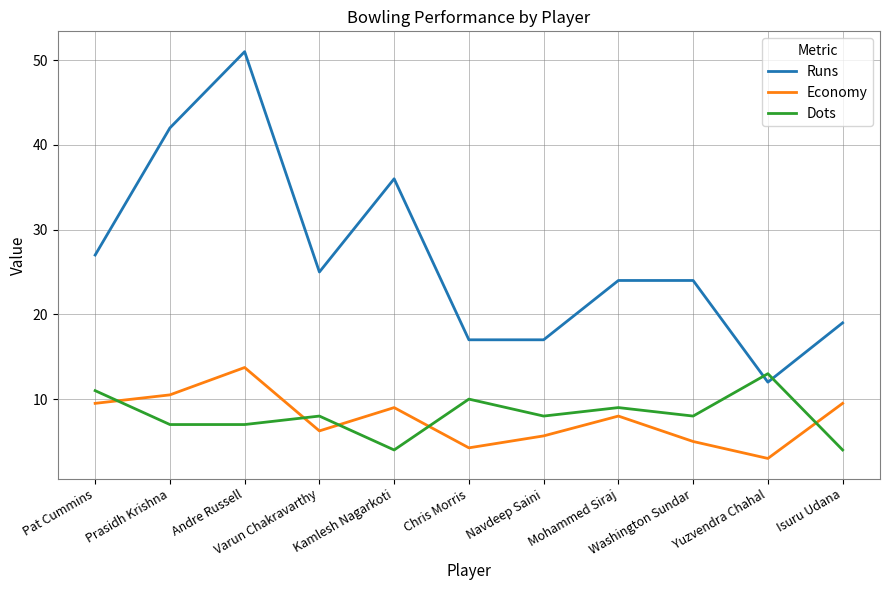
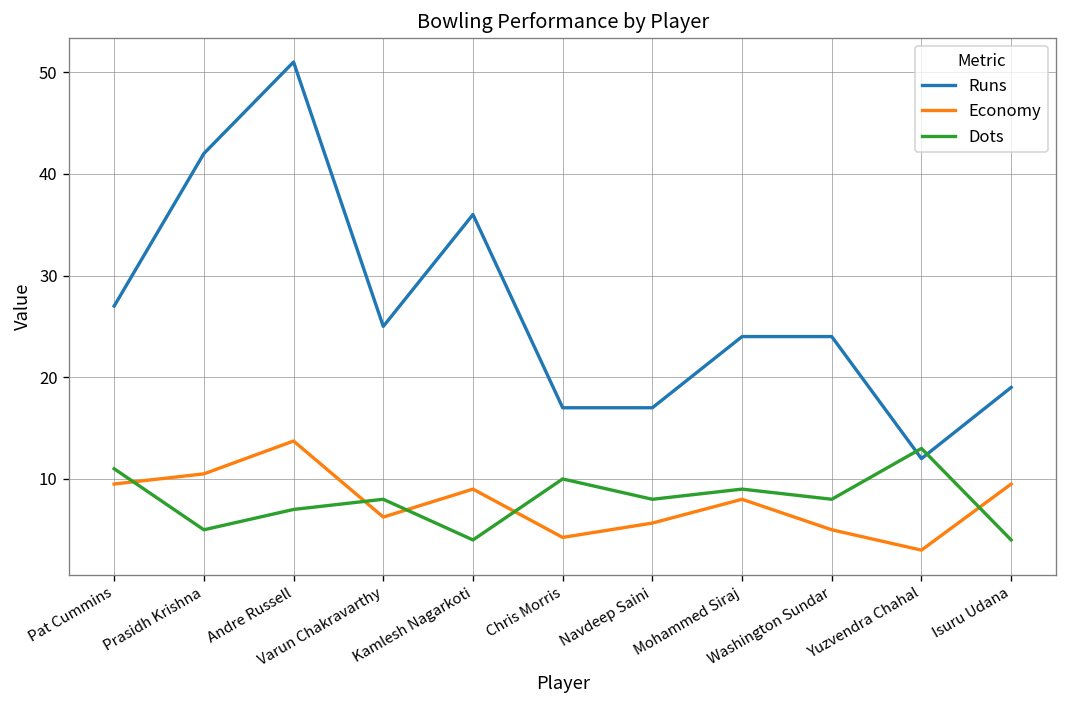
  {
    "Runs": {
      "Pat Cummins": 27,
      "Prasidh Krishna": 42,
      "Andre Russell": 51,
      "Varun Chakravarthy": 25,
      "Kamlesh Nagarkoti": 36,
      "Chris Morris": 17,
      "Navdeep Saini": 17,
      "Mohammed Siraj": 24,
      "Washington Sundar": 24,
      "Yuzvendra Chahal": 12,
      "Isuru Udana": 19
    },
    "Economy": {
      "Pat Cummins": 10,
      "Prasidh Krishna": 11,
      "Andre Russell": 14,
      "Varun Chakravarthy": 6,
      "Kamlesh Nagarkoti": 9,
      "Chris Morris": 4,
      "Navdeep Saini": 6,
      "Mohammed Siraj": 8,
      "Washington Sundar": 5,
      "Yuzvendra Chahal": 3,
      "Isuru Udana": 10
    },
    "Dots": {
      "Pat Cummins": 11,
-     "Prasidh Krishna": 7,
+     "Prasidh Krishna": 5,
      "Andre Russell": 7,
      "Varun Chakravarthy": 8,
      "Kamlesh Nagarkoti": 4,
      "Chris Morris": 10,
      "Navdeep Saini": 8,
      "Mohammed Siraj": 9,
      "Washington Sundar": 8,
      "Yuzvendra Chahal": 13,
      "Isuru Udana": 4
    }
  }
